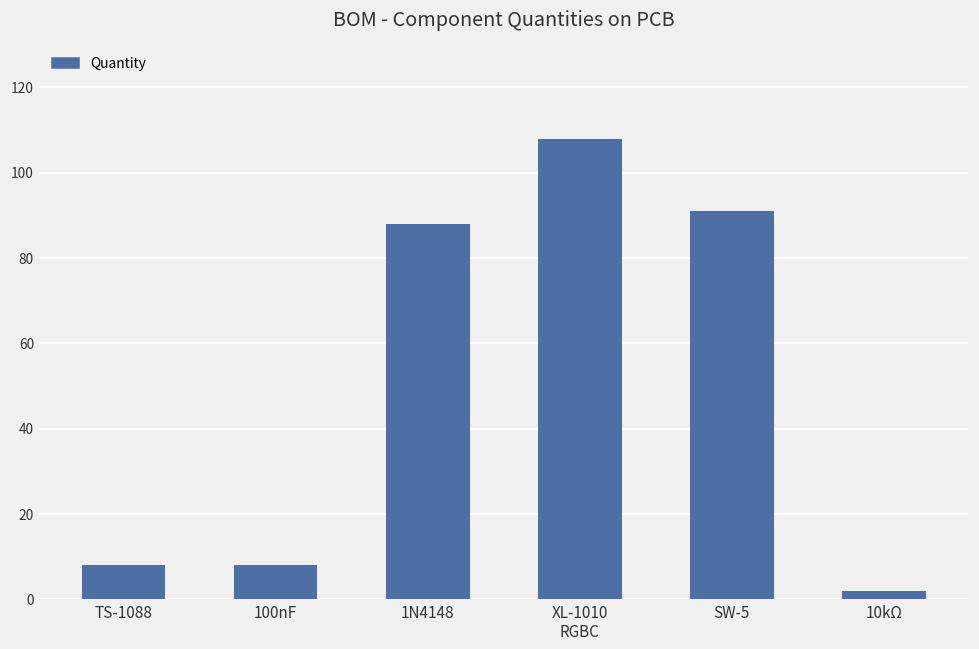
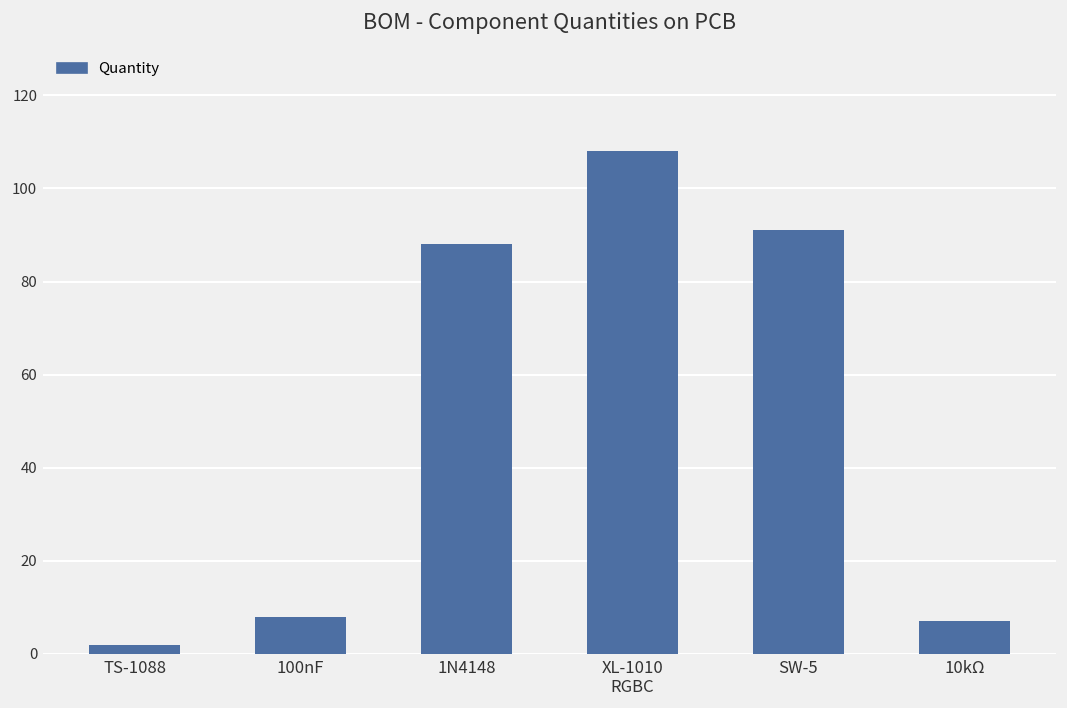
  {
-   "TS-1088": 8,
+   "TS-1088": 2,
    "100nF": 8,
    "1N4148": 88,
    "XL-1010 RGBC": 108,
    "SW-5": 91,
-   "10kΩ": 2
+   "10kΩ": 7
  }
